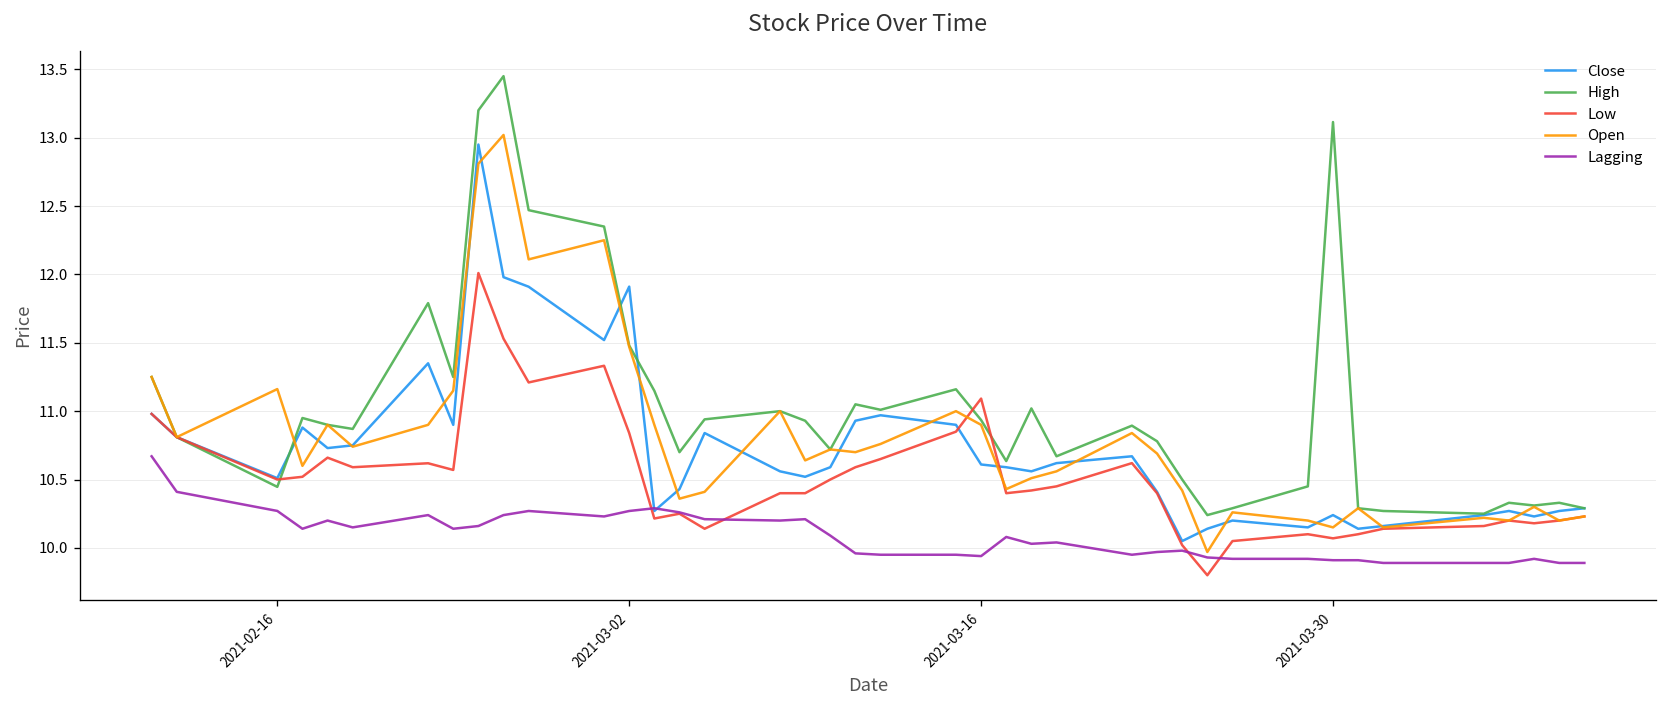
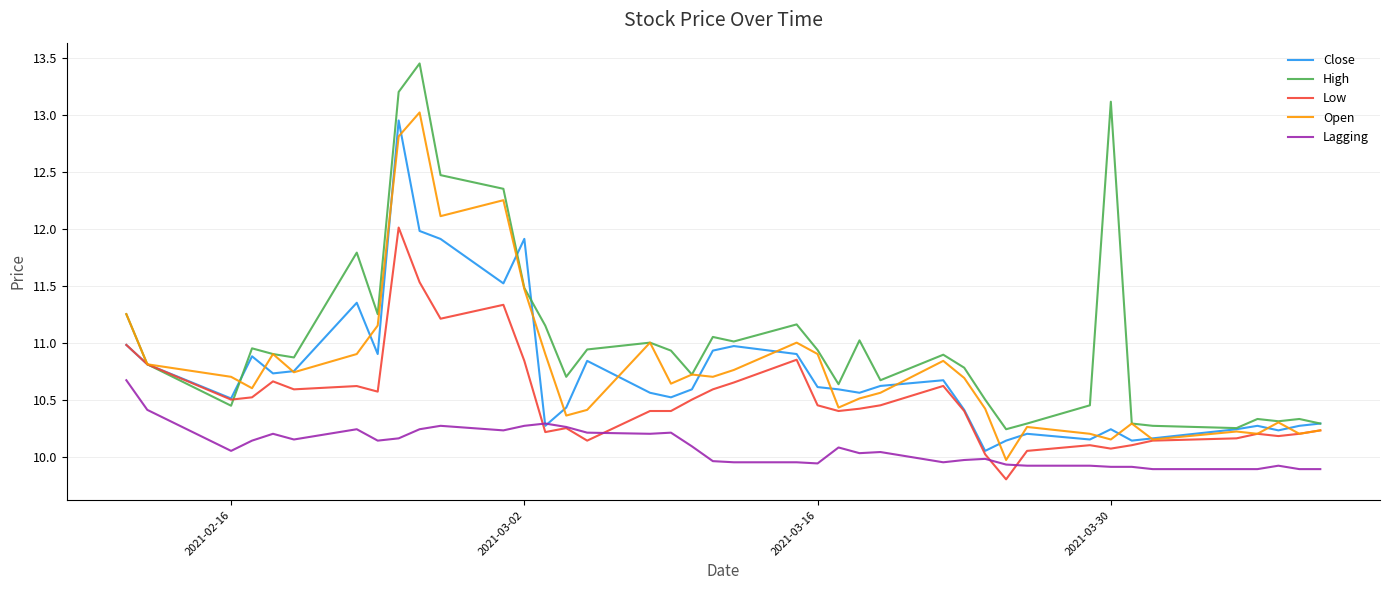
  {
    "Close": {
      "2021-03-02": 11.91,
      "2021-03-16": 10.61,
      "2021-03-30": 10.24
    },
    "High": {
      "2021-02-16": 10.45,
      "2021-03-16": 10.94,
      "2021-03-30": 13.11
    },
    "Low": {
      "2021-03-02": 10.84,
-     "2021-03-16": 11.09,
+     "2021-03-16": 10.45,
      "2021-03-30": 10.07
    },
    "Open": {
-     "2021-02-16": 11.16,
+     "2021-02-16": 10.70,
      "2021-03-16": 10.90,
      "2021-03-30": 10.15
    },
    "Lagging": {
-     "2021-02-16": 10.27,
+     "2021-02-16": 10.05,
      "2021-03-02": 10.27,
      "2021-03-16": 9.94,
      "2021-03-30": 9.91
    }
  }
